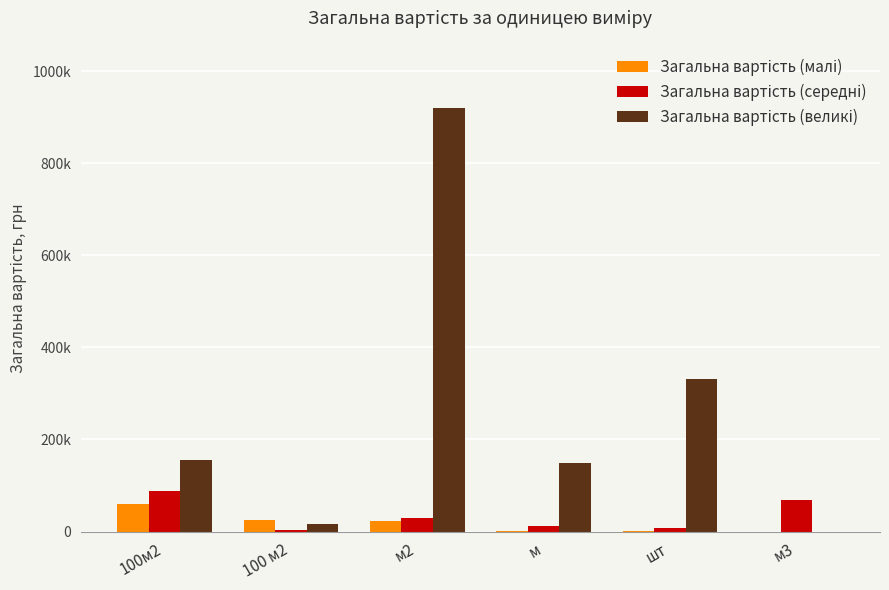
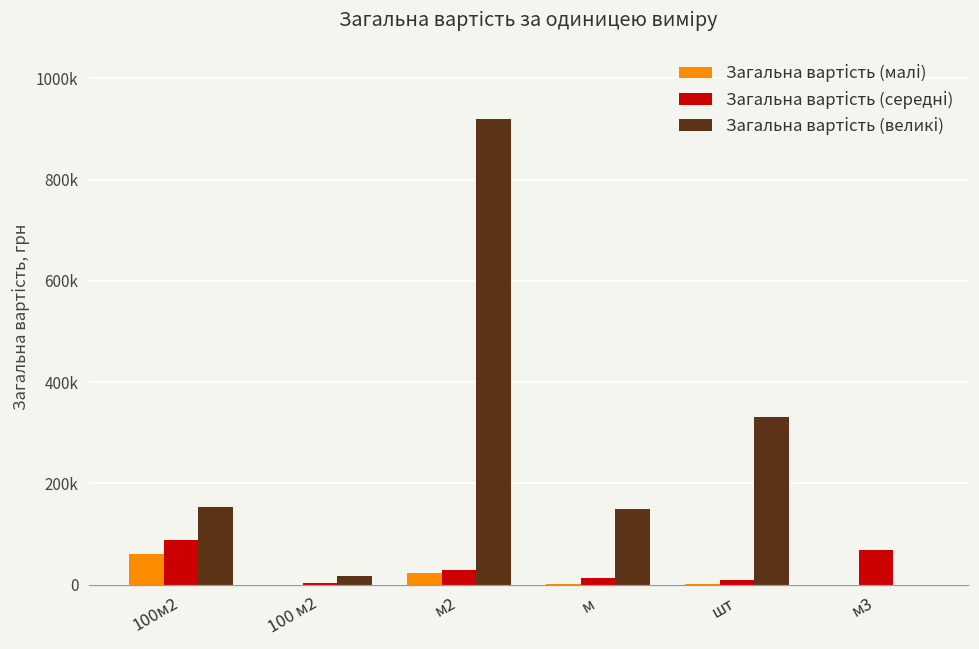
  {
    "Загальна вартість (малі)": {
      "100м2": 60000,
-     "100 м2": 20000,
+     "100 м2": 0,
      "м2": 20000,
      "м3": 0
    },
    "Загальна вартість (середні)": {
      "100м2": 90000,
      "м2": 30000,
      "м": 10000,
      "шт": 10000,
      "м3": 70000
    },
    "Загальна вартість (великі)": {
      "100м2": 150000,
      "100 м2": 20000,
      "м2": 920000,
      "м": 150000,
      "шт": 330000,
      "м3": 0
    }
  }
